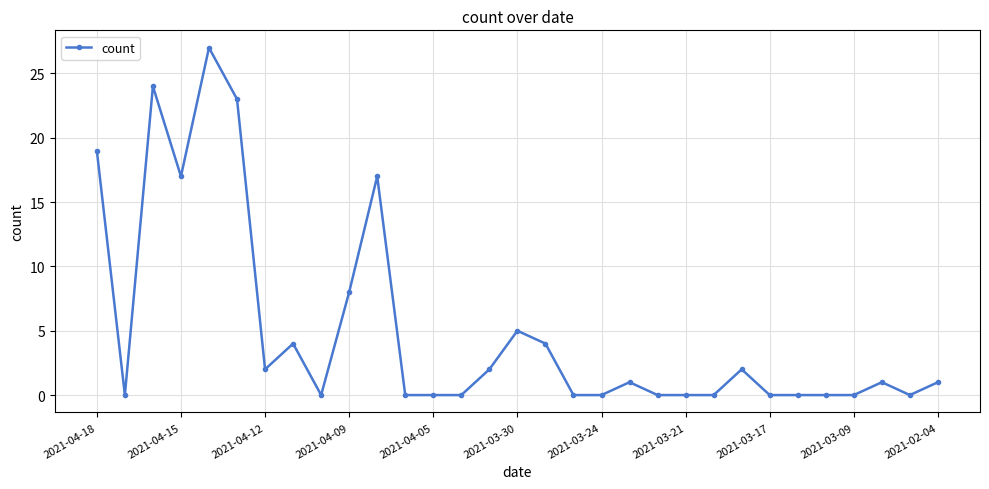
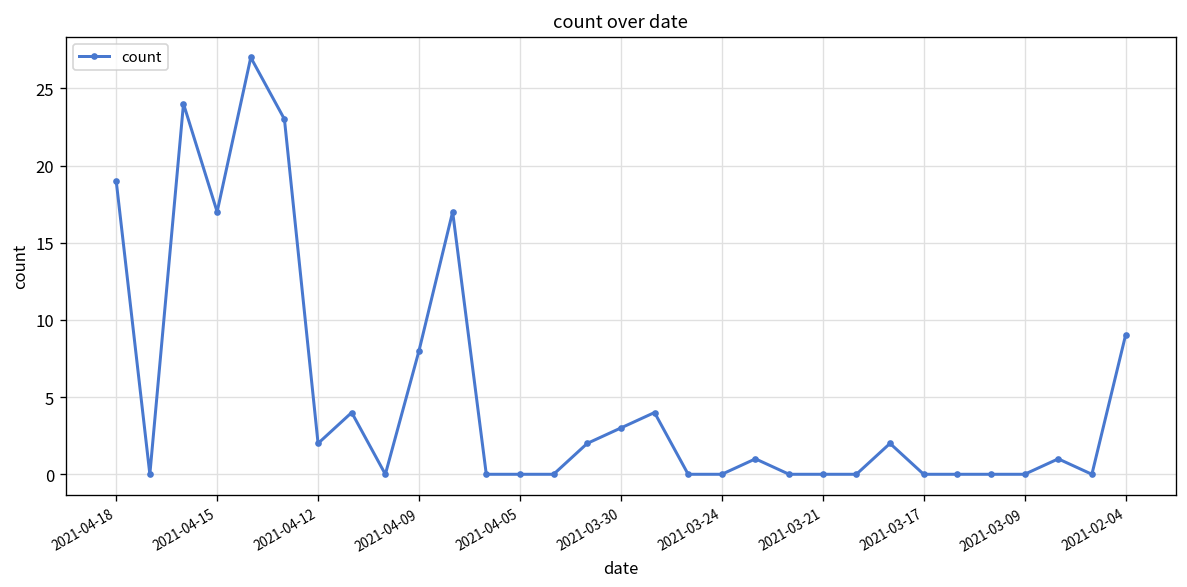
  {
    "2021-04-18": 19,
    "2021-04-15": 17,
    "2021-04-12": 2,
    "2021-04-09": 8,
    "2021-04-05": 0,
-   "2021-03-30": 5,
+   "2021-03-30": 3,
    "2021-03-24": 0,
    "2021-03-21": 0,
    "2021-03-17": 0,
    "2021-03-09": 0,
-   "2021-02-04": 1
+   "2021-02-04": 9
  }
